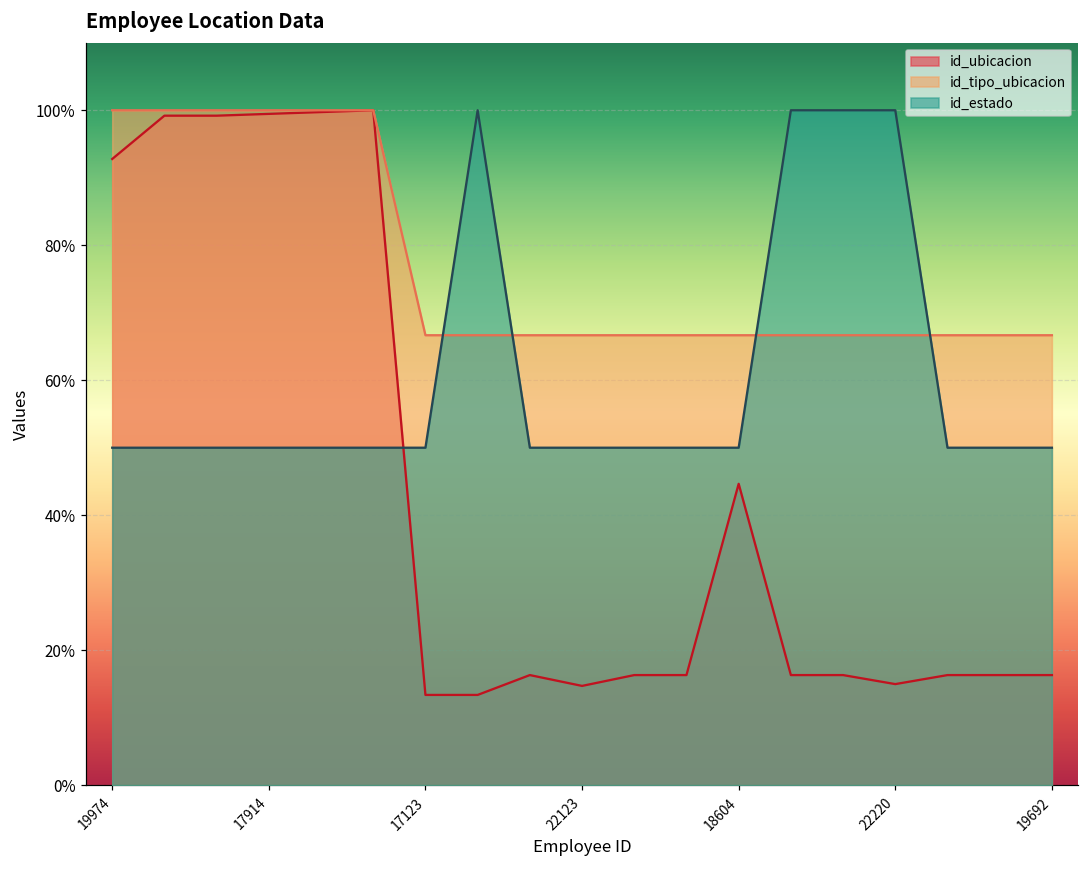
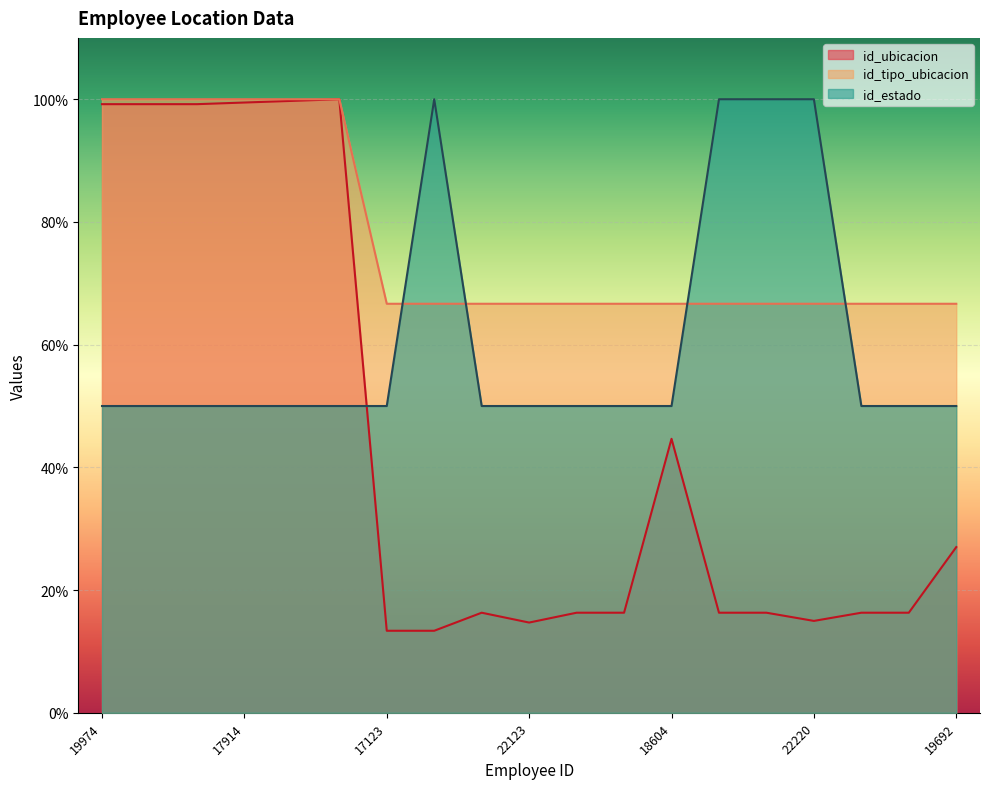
  {
    "id_ubicacion": {
-     "19974": "93%",
+     "19974": "99%",
      "17914": "99%",
      "17123": "13%",
      "22123": "15%",
      "18604": "45%",
      "22220": "15%",
-     "19692": "16%"
+     "19692": "27%"
    },
    "id_tipo_ubicacion": {
      "19974": "100%",
      "17914": "100%",
      "17123": "67%",
      "22123": "67%",
      "18604": "67%",
      "22220": "67%",
      "19692": "67%"
    },
    "id_estado": {
      "19974": "50%",
      "17914": "50%",
      "17123": "50%",
      "22123": "50%",
      "18604": "50%",
      "22220": "100%",
      "19692": "50%"
    }
  }
